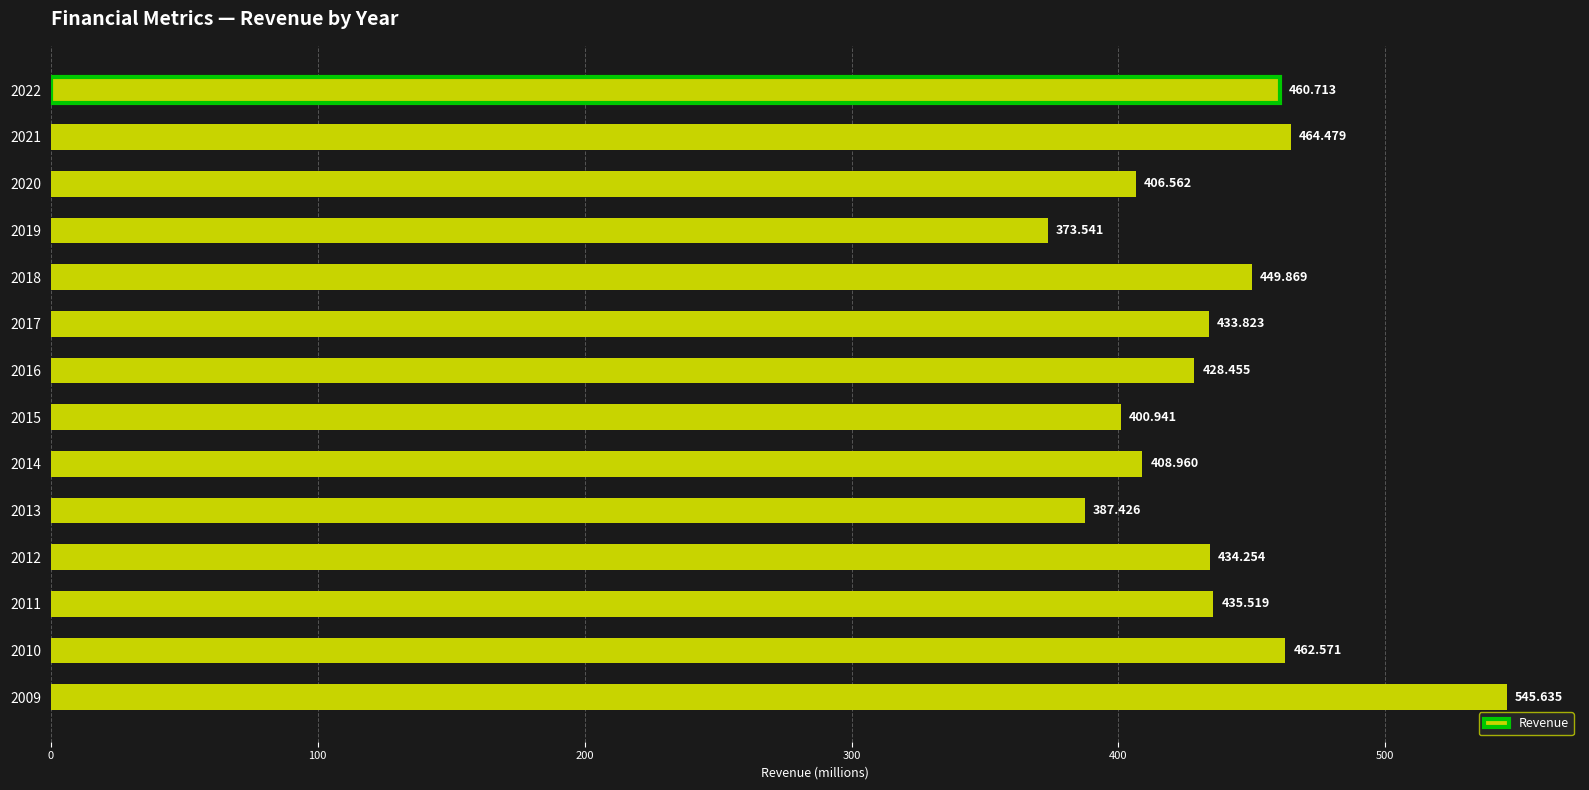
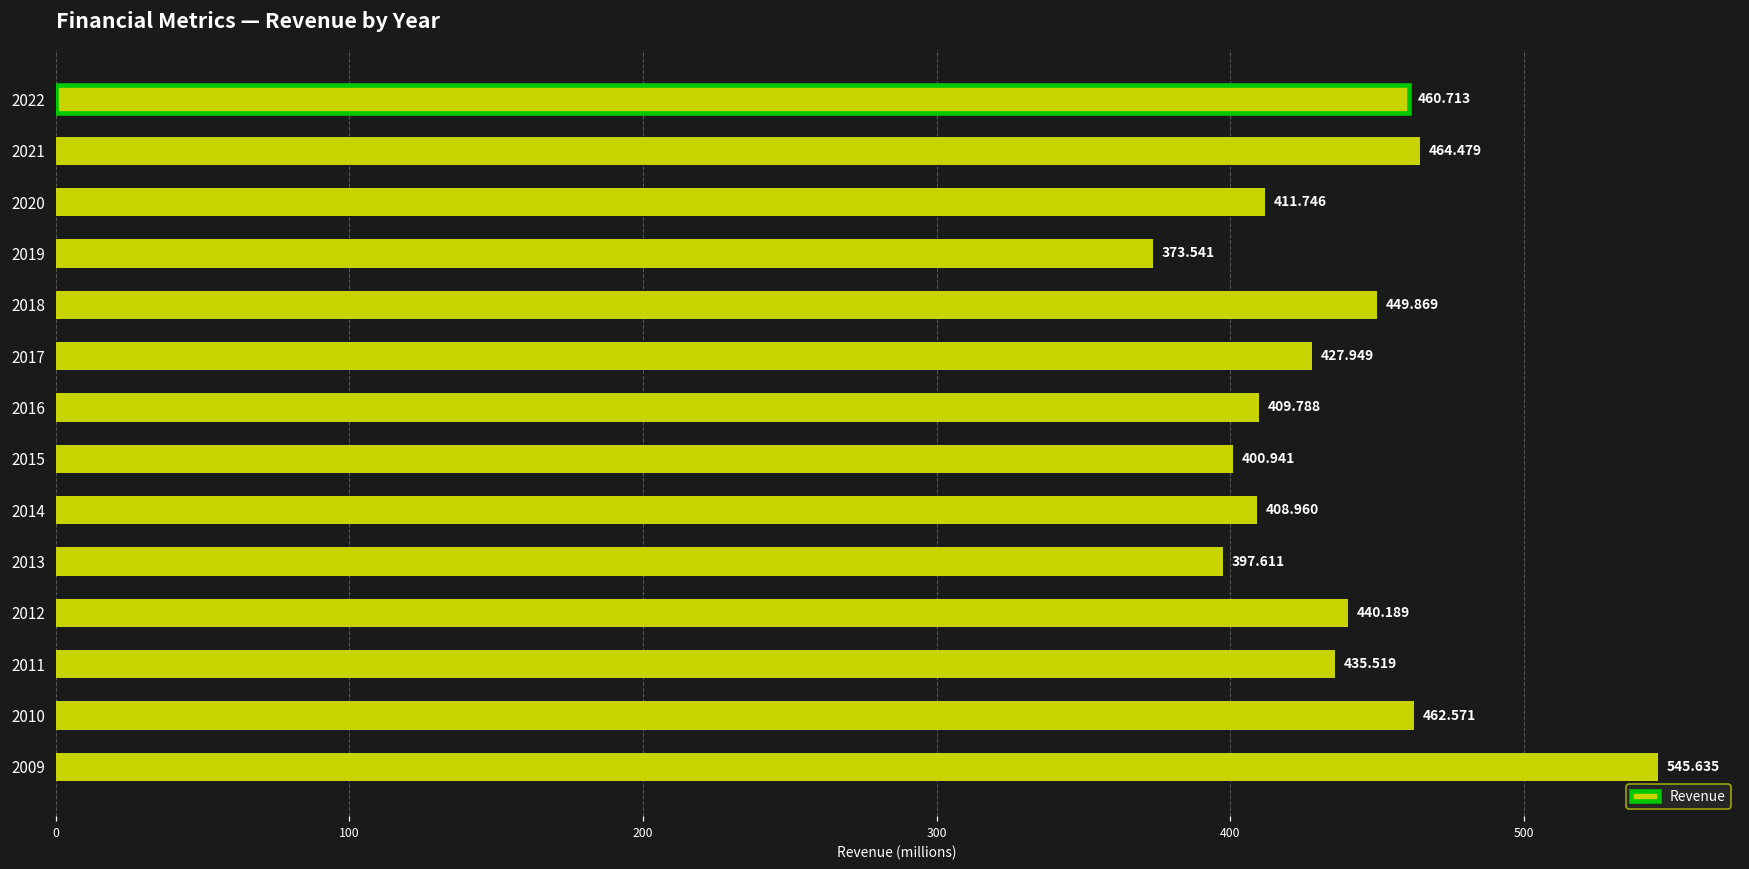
  {
    "2022": 460.713,
    "2021": 464.479,
-   "2020": 406.562,
+   "2020": 411.746,
    "2019": 373.541,
    "2018": 449.869,
-   "2017": 433.823,
-   "2016": 428.455,
+   "2017": 427.949,
+   "2016": 409.788,
    "2015": 400.941,
    "2014": 408.960,
-   "2013": 387.426,
-   "2012": 434.254,
+   "2013": 397.611,
+   "2012": 440.189,
    "2011": 435.519,
    "2010": 462.571,
    "2009": 545.635
  }
